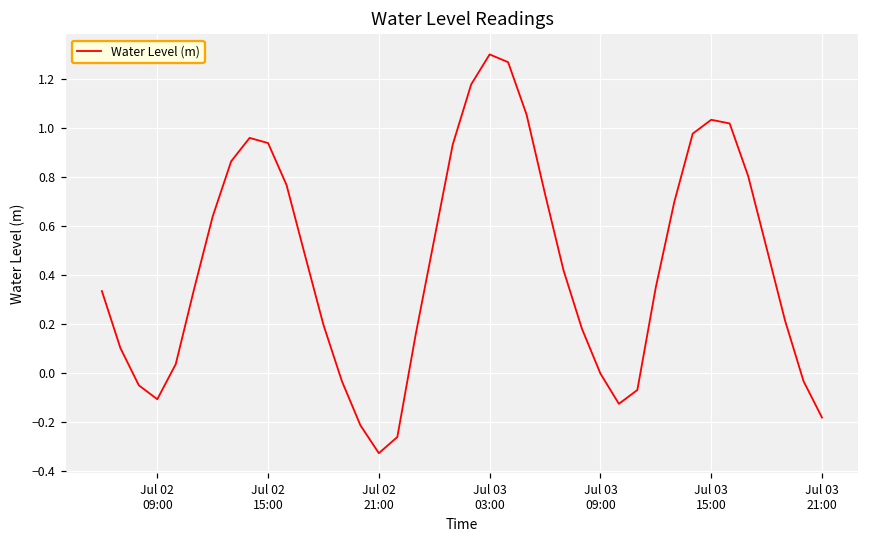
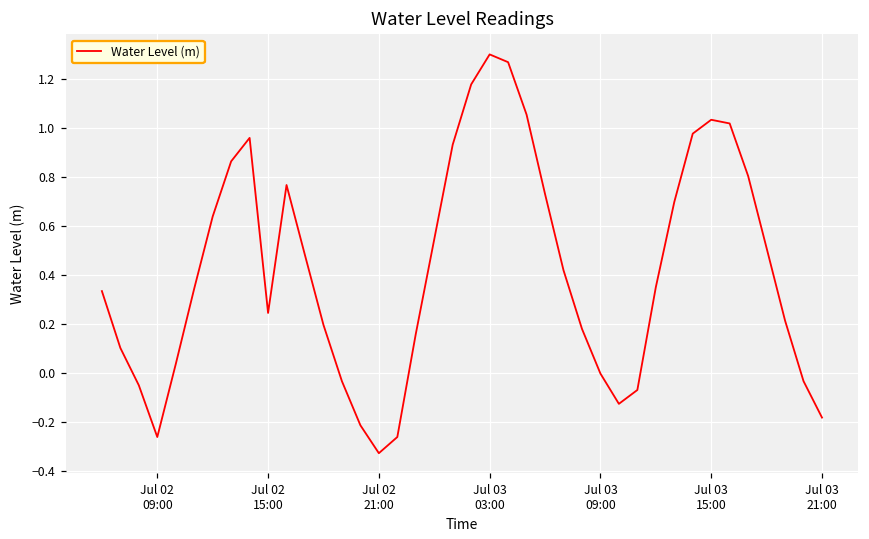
  {
-   "Jul 02 09:00": -0.11,
-   "Jul 02 15:00": 0.94,
+   "Jul 02 09:00": -0.26,
+   "Jul 02 15:00": 0.24,
    "Jul 02 21:00": -0.33,
    "Jul 03 03:00": 1.30,
    "Jul 03 09:00": 0.00,
    "Jul 03 15:00": 1.03,
    "Jul 03 21:00": -0.18
  }
